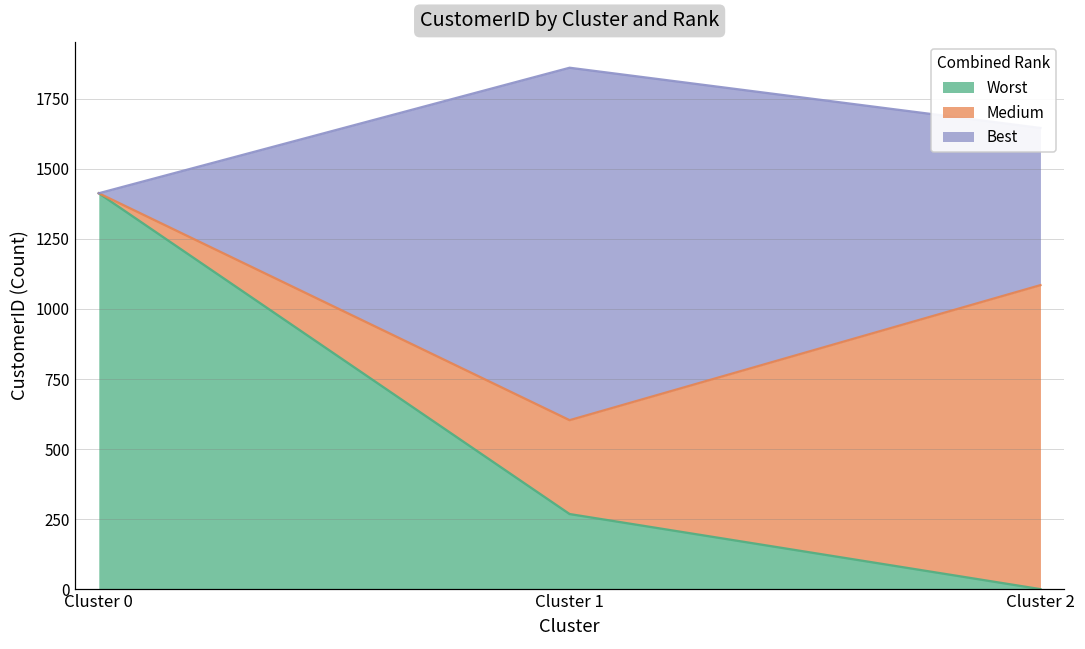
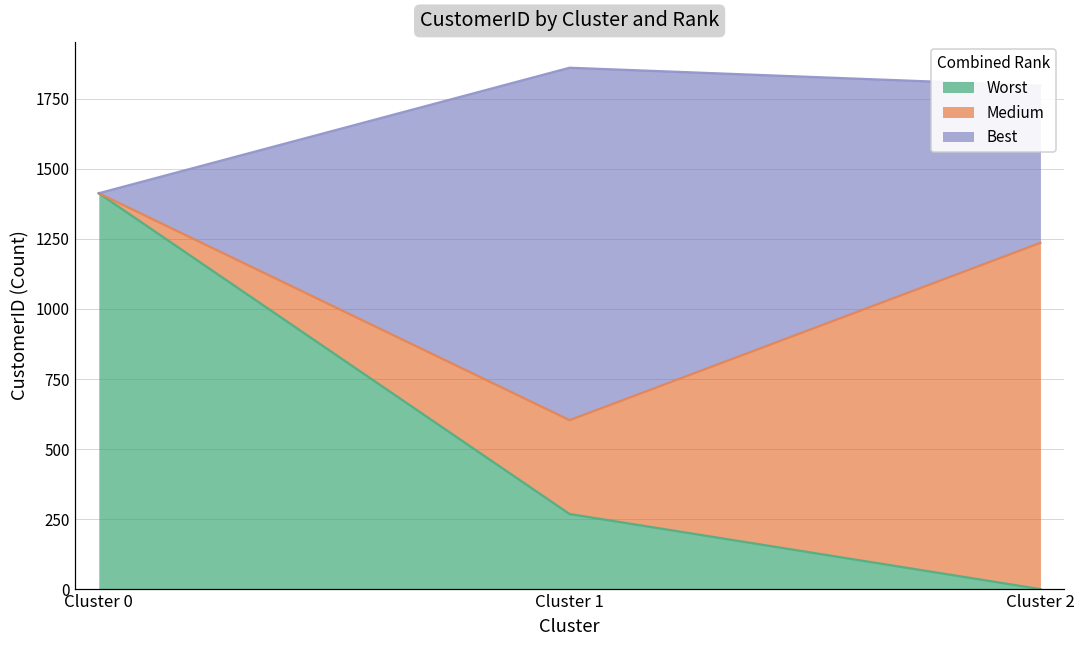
  {
    "Worst": {
      "Cluster 1": 270,
      "Cluster 2": 0
    },
    "Medium": {
      "Cluster 1": 340,
-     "Cluster 2": 1090
+     "Cluster 2": 1240
    },
    "Best": {
      "Cluster 1": 1260
    }
  }
